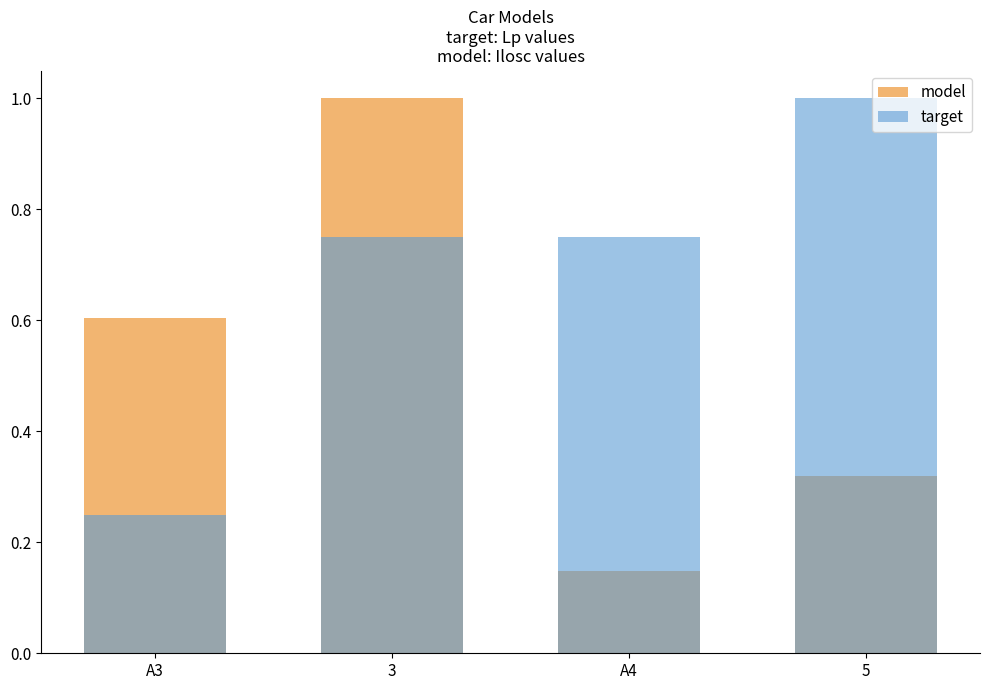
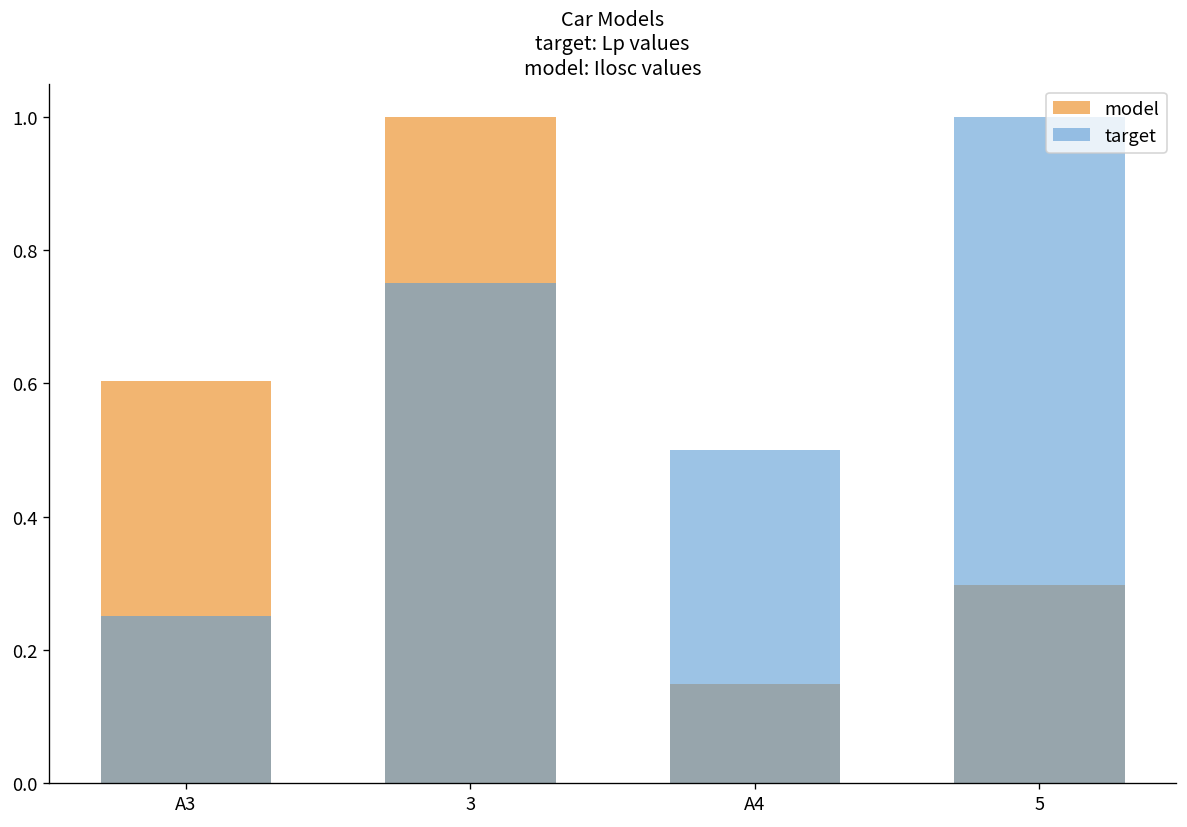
  {
    "model": {
      "A3": 0.60,
      "3": 1.00,
-     "5": 0.32
+     "5": 0.30
    },
    "target": {
-     "A4": 0.75,
+     "A4": 0.50,
      "5": 1.00
    }
  }
